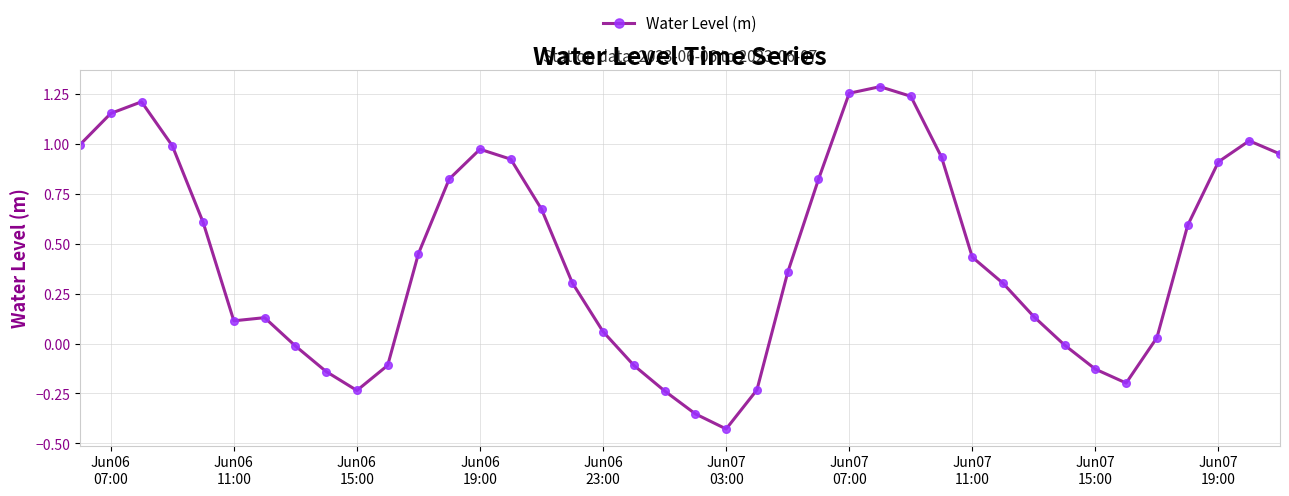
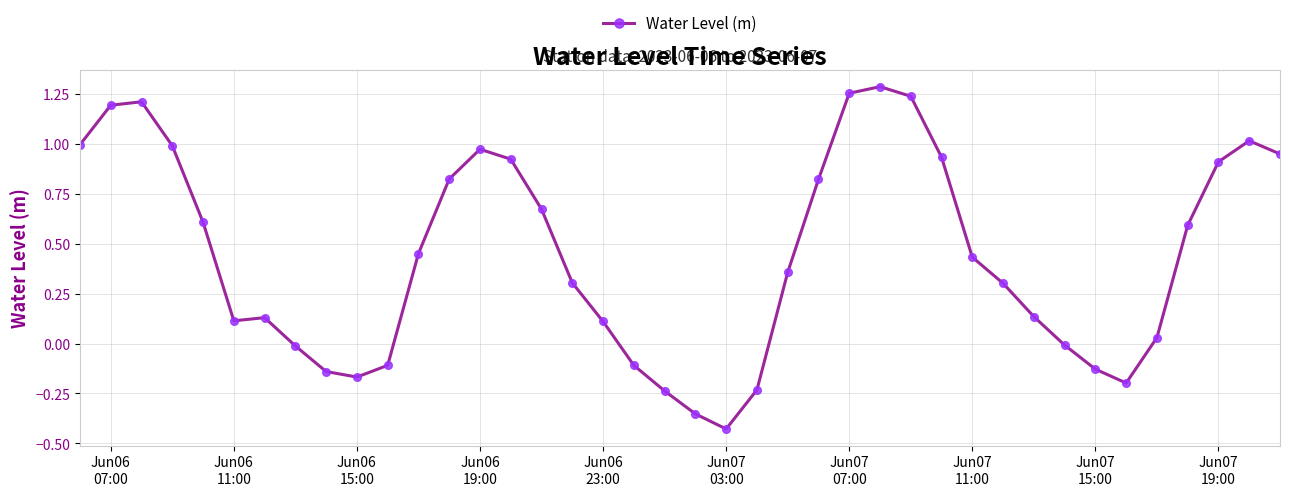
  {
-   "Jun06 07:00": 1.15,
+   "Jun06 07:00": 1.19,
    "Jun06 11:00": 0.11,
-   "Jun06 15:00": -0.23,
+   "Jun06 15:00": -0.17,
    "Jun06 19:00": 0.97,
-   "Jun06 23:00": 0.06,
+   "Jun06 23:00": 0.11,
    "Jun07 03:00": -0.43,
    "Jun07 07:00": 1.25,
    "Jun07 11:00": 0.43,
    "Jun07 15:00": -0.13,
    "Jun07 19:00": 0.91
  }
